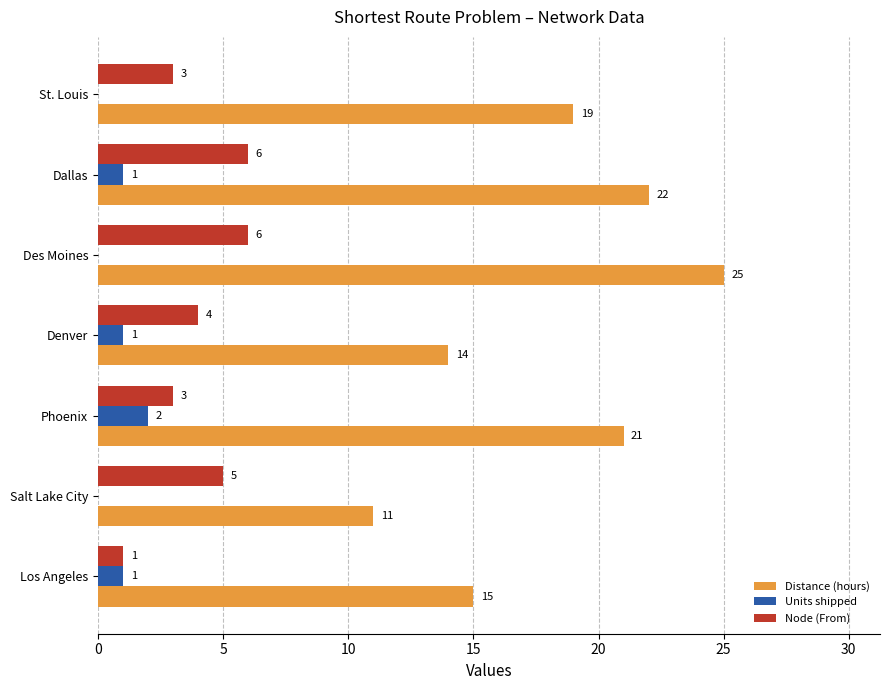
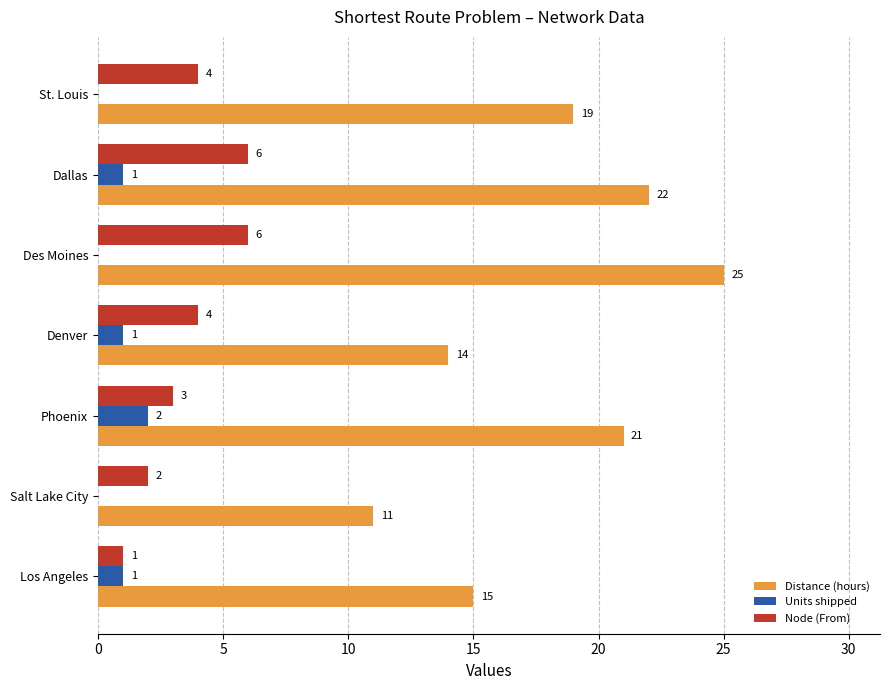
  {
    "Distance (hours)": {
      "St. Louis": 19,
      "Dallas": 22,
      "Des Moines": 25,
      "Denver": 14,
      "Phoenix": 21,
      "Salt Lake City": 11,
      "Los Angeles": 15
    },
    "Units shipped": {
      "Dallas": 1,
      "Denver": 1,
      "Phoenix": 2,
      "Los Angeles": 1
    },
    "Node (From)": {
-     "St. Louis": 3,
+     "St. Louis": 4,
      "Dallas": 6,
      "Des Moines": 6,
      "Denver": 4,
      "Phoenix": 3,
-     "Salt Lake City": 5,
+     "Salt Lake City": 2,
      "Los Angeles": 1
    }
  }
